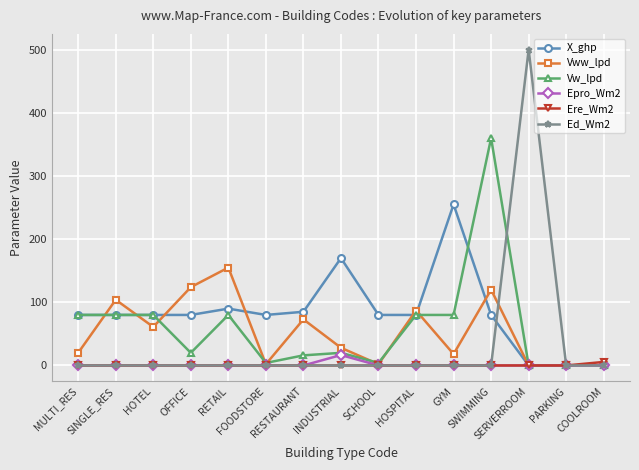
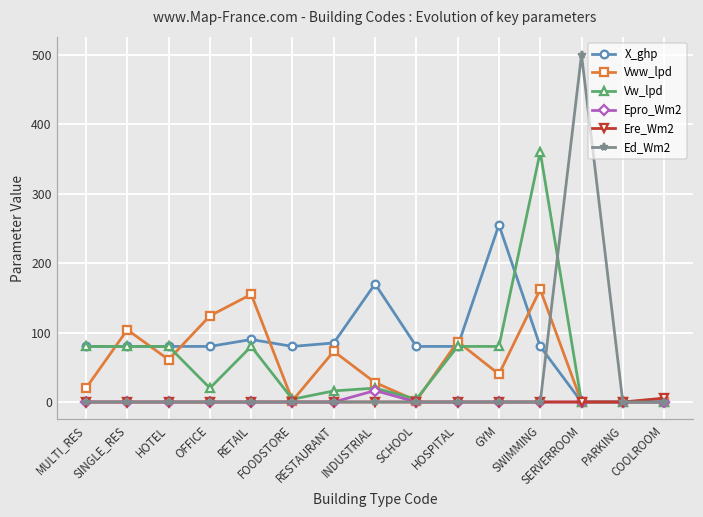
  {
    "Vww_lpd": {
      "MULTI_RES": 20,
      "SINGLE_RES": 100,
      "HOTEL": 60,
      "OFFICE": 120,
      "RETAIL": 160,
      "RESTAURANT": 70,
      "INDUSTRIAL": 30,
      "HOSPITAL": 90,
-     "GYM": 20,
-     "SWIMMING": 120
+     "GYM": 40,
+     "SWIMMING": 160
    },
    "Ere_Wm2": {
      "COOLROOM": 10
    }
  }
